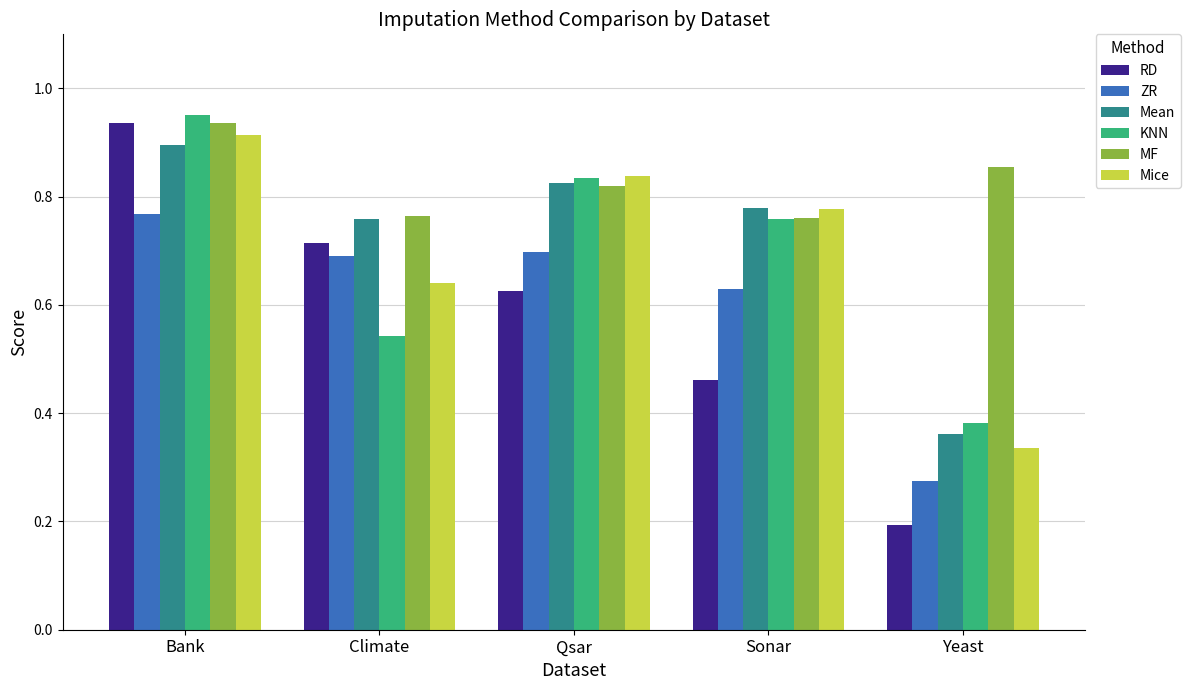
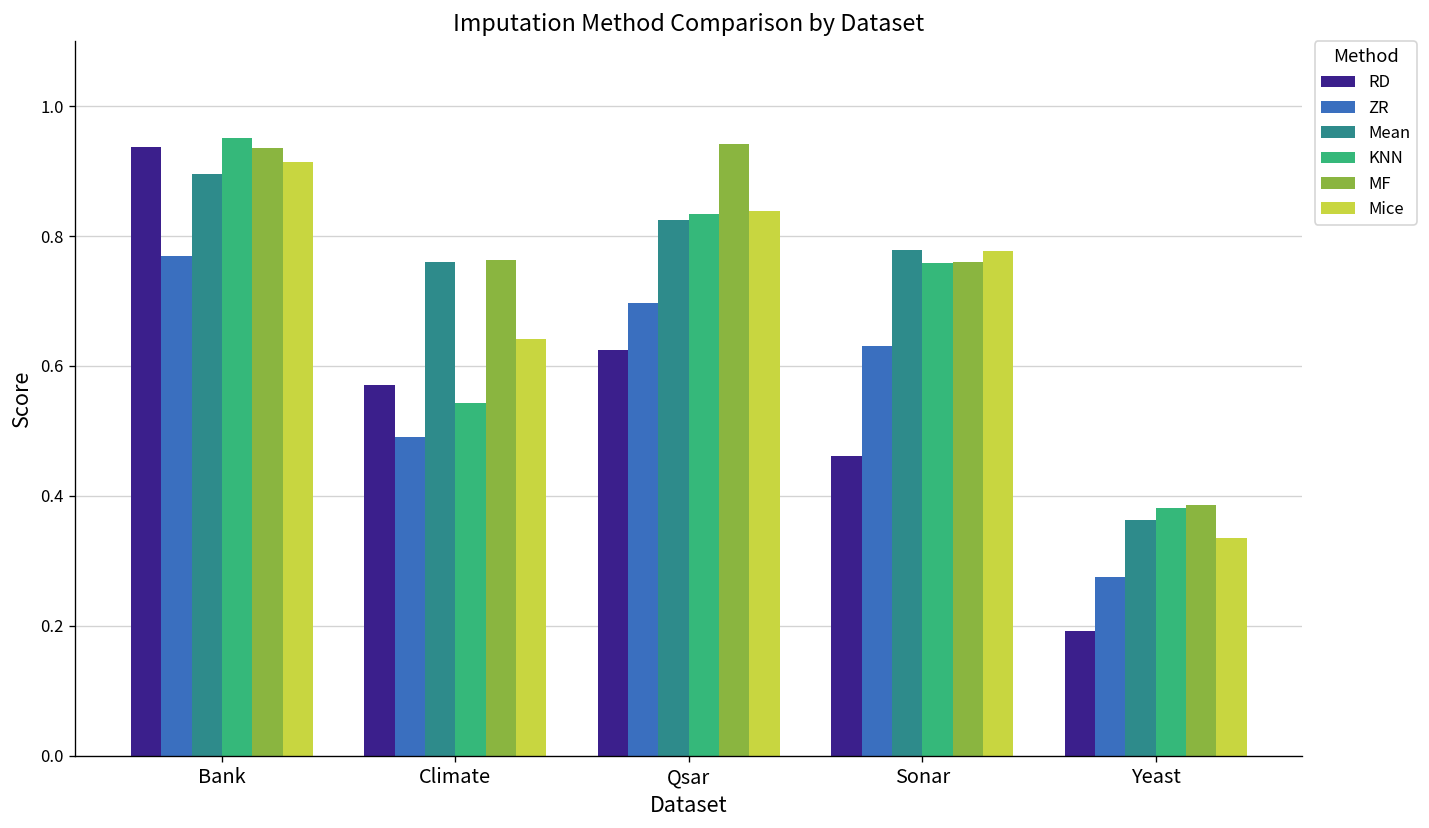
  {
    "RD": {
      "Bank": 0.94,
-     "Climate": 0.71,
+     "Climate": 0.57,
      "Qsar": 0.63,
      "Sonar": 0.46,
      "Yeast": 0.19
    },
    "ZR": {
      "Bank": 0.77,
-     "Climate": 0.69,
+     "Climate": 0.49,
      "Qsar": 0.70,
      "Sonar": 0.63,
      "Yeast": 0.28
    },
    "MF": {
      "Bank": 0.94,
      "Climate": 0.76,
-     "Qsar": 0.82,
+     "Qsar": 0.94,
      "Sonar": 0.76,
-     "Yeast": 0.85
+     "Yeast": 0.39
    },
    "Mice": {
      "Bank": 0.91,
      "Climate": 0.64,
      "Qsar": 0.84,
      "Sonar": 0.78,
      "Yeast": 0.34
    }
  }
